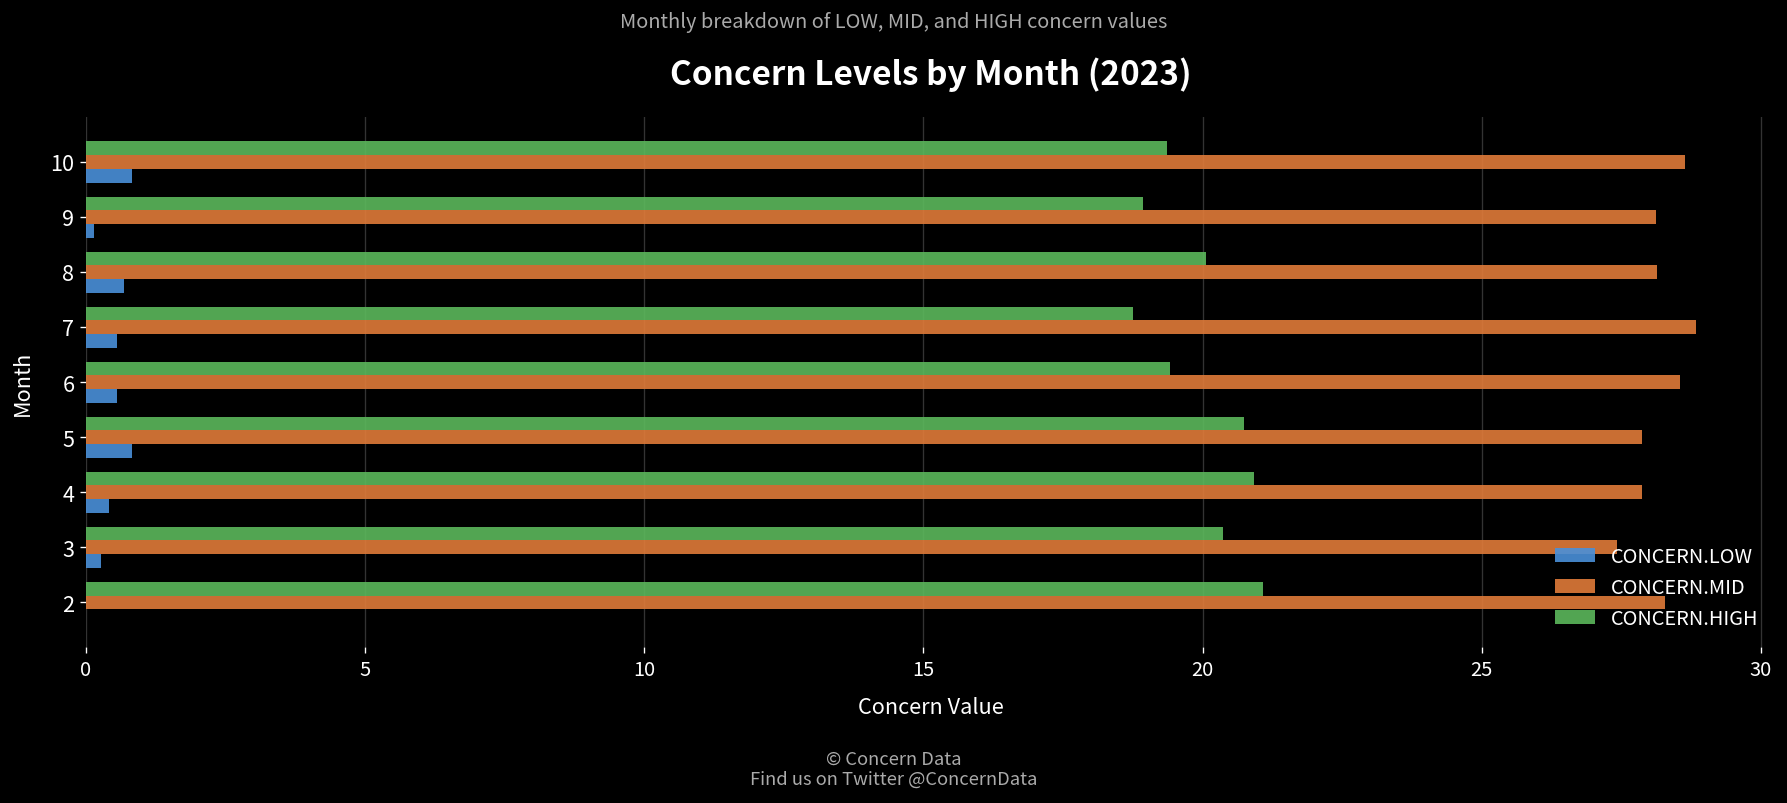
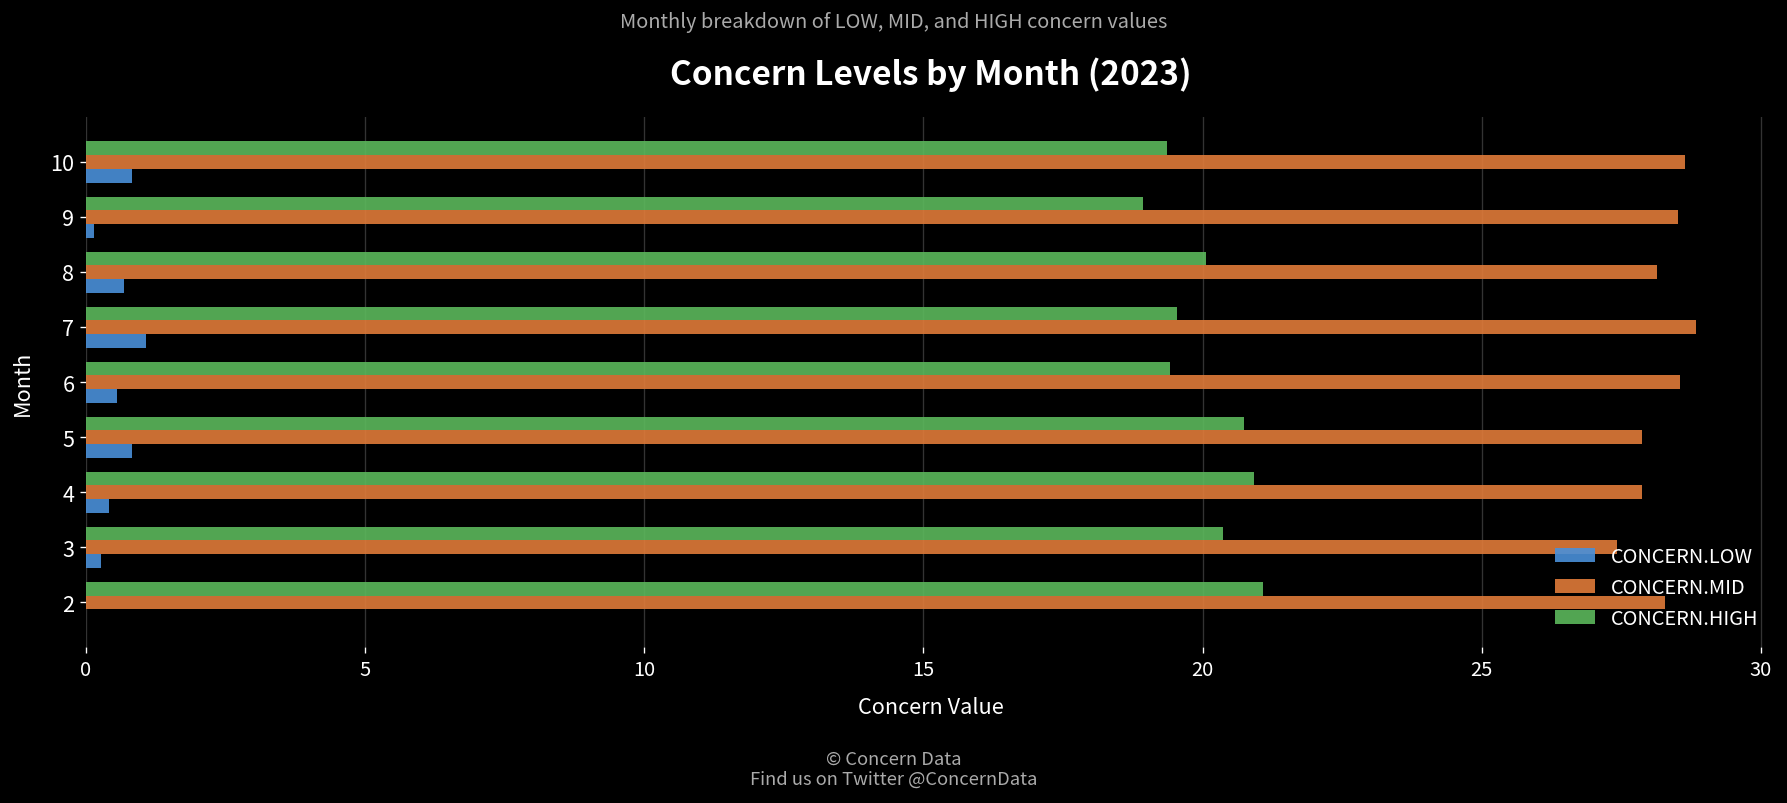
  {
    "CONCERN.LOW": {
      "10": 0.8,
      "9": 0.1,
      "8": 0.7,
-     "7": 0.6,
+     "7": 1.1,
      "6": 0.6,
      "5": 0.8,
      "4": 0.4,
      "3": 0.3,
      "2": 0.0
    },
    "CONCERN.MID": {
      "10": 28.7,
-     "9": 28.1,
+     "9": 28.5,
      "8": 28.1,
      "7": 28.8,
      "6": 28.6,
      "5": 27.9,
      "4": 27.9,
      "3": 27.4,
      "2": 28.3
    },
    "CONCERN.HIGH": {
      "10": 19.4,
      "9": 18.9,
      "8": 20.1,
-     "7": 18.8,
+     "7": 19.5,
      "6": 19.4,
      "5": 20.7,
      "4": 20.9,
      "3": 20.4,
      "2": 21.1
    }
  }
